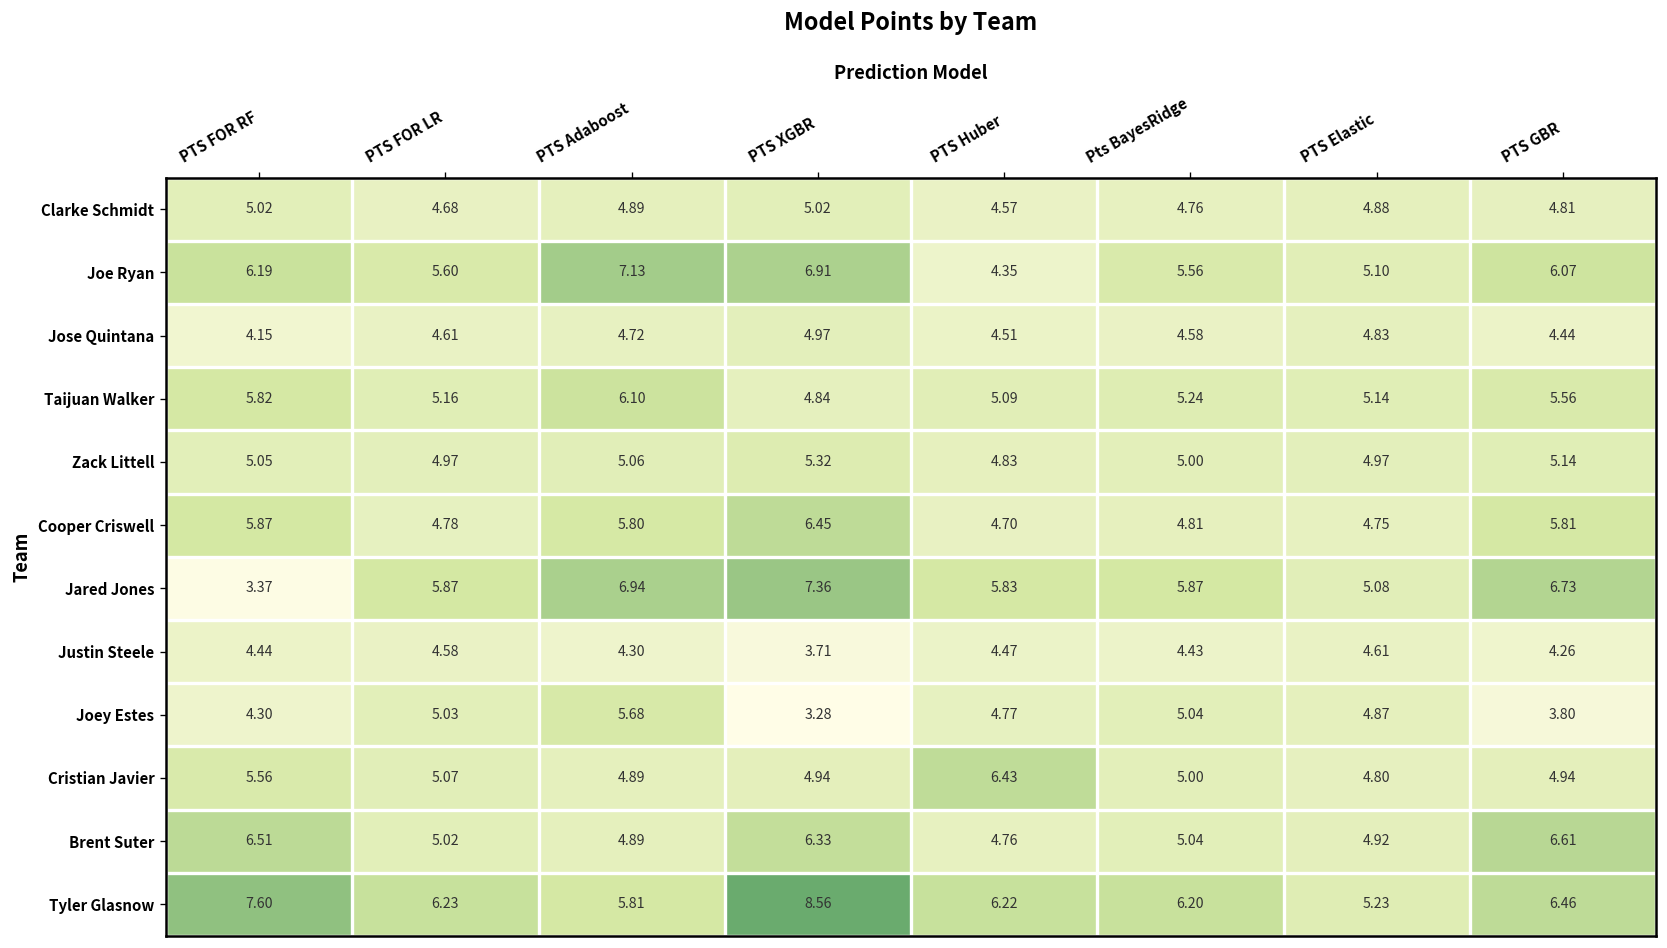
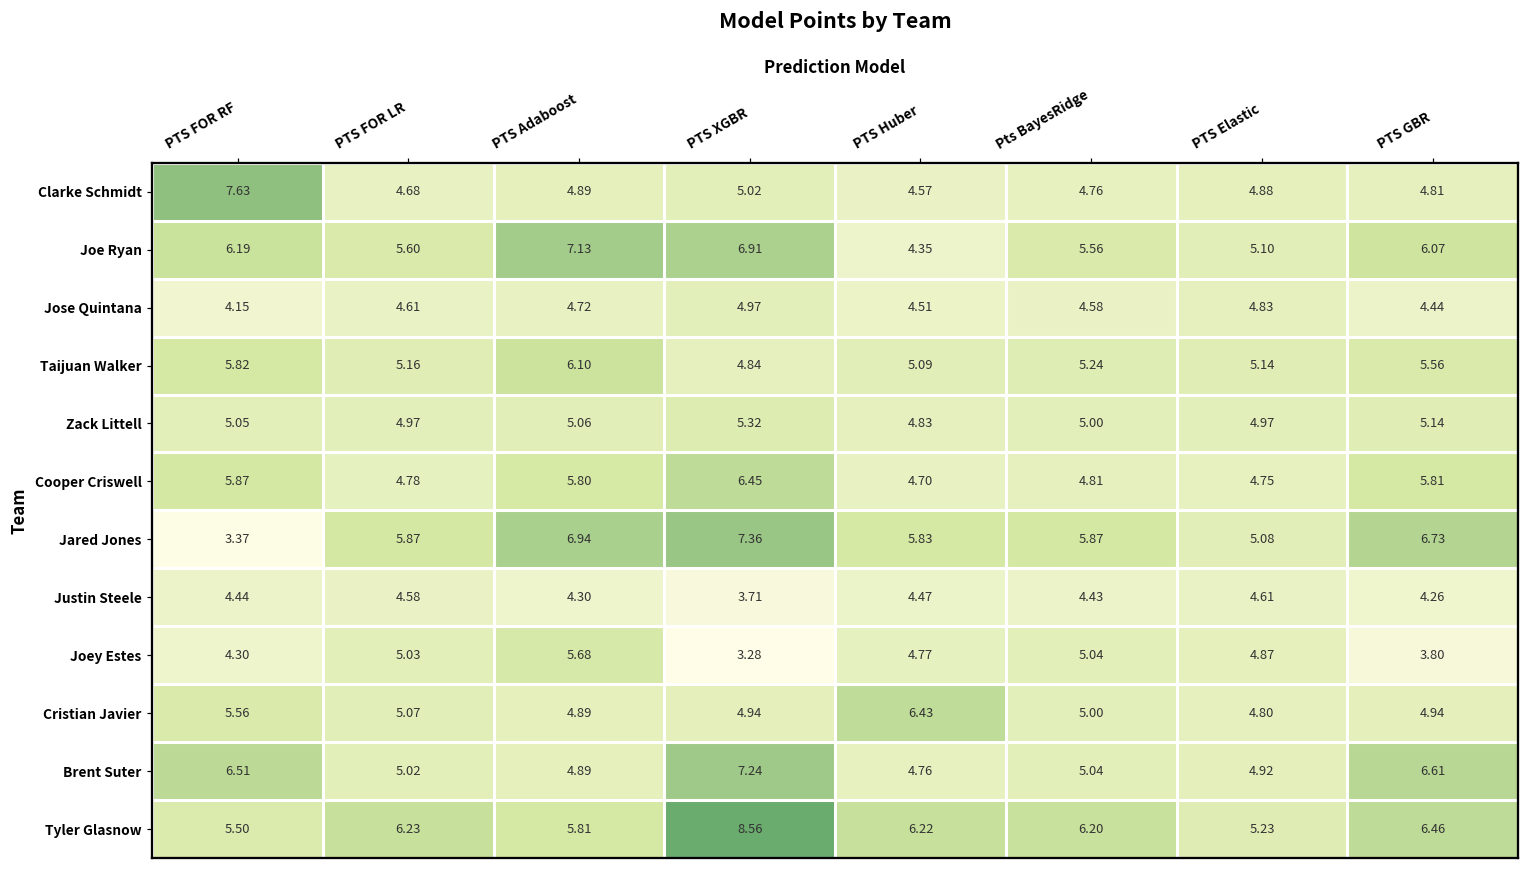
  {
    "Clarke Schmidt": {
-     "PTS FOR RF": 5.02,
+     "PTS FOR RF": 7.63,
      "PTS FOR LR": 4.68,
      "PTS Adaboost": 4.89,
      "PTS XGBR": 5.02,
      "PTS Huber": 4.57,
      "Pts BayesRidge": 4.76,
      "PTS Elastic": 4.88,
      "PTS GBR": 4.81
    },
    "Joe Ryan": {
      "PTS FOR RF": 6.19,
      "PTS FOR LR": 5.60,
      "PTS Adaboost": 7.13,
      "PTS XGBR": 6.91,
      "PTS Huber": 4.35,
      "Pts BayesRidge": 5.56,
      "PTS Elastic": 5.10,
      "PTS GBR": 6.07
    },
    "Jose Quintana": {
      "PTS FOR RF": 4.15,
      "PTS FOR LR": 4.61,
      "PTS Adaboost": 4.72,
      "PTS XGBR": 4.97,
      "PTS Huber": 4.51,
      "Pts BayesRidge": 4.58,
      "PTS Elastic": 4.83,
      "PTS GBR": 4.44
    },
    "Taijuan Walker": {
      "PTS FOR RF": 5.82,
      "PTS FOR LR": 5.16,
      "PTS Adaboost": 6.10,
      "PTS XGBR": 4.84,
      "PTS Huber": 5.09,
      "Pts BayesRidge": 5.24,
      "PTS Elastic": 5.14,
      "PTS GBR": 5.56
    },
    "Zack Littell": {
      "PTS FOR RF": 5.05,
      "PTS FOR LR": 4.97,
      "PTS Adaboost": 5.06,
      "PTS XGBR": 5.32,
      "PTS Huber": 4.83,
      "Pts BayesRidge": 5.00,
      "PTS Elastic": 4.97,
      "PTS GBR": 5.14
    },
    "Cooper Criswell": {
      "PTS FOR RF": 5.87,
      "PTS FOR LR": 4.78,
      "PTS Adaboost": 5.80,
      "PTS XGBR": 6.45,
      "PTS Huber": 4.70,
      "Pts BayesRidge": 4.81,
      "PTS Elastic": 4.75,
      "PTS GBR": 5.81
    },
    "Jared Jones": {
      "PTS FOR RF": 3.37,
      "PTS FOR LR": 5.87,
      "PTS Adaboost": 6.94,
      "PTS XGBR": 7.36,
      "PTS Huber": 5.83,
      "Pts BayesRidge": 5.87,
      "PTS Elastic": 5.08,
      "PTS GBR": 6.73
    },
    "Justin Steele": {
      "PTS FOR RF": 4.44,
      "PTS FOR LR": 4.58,
      "PTS Adaboost": 4.30,
      "PTS XGBR": 3.71,
      "PTS Huber": 4.47,
      "Pts BayesRidge": 4.43,
      "PTS Elastic": 4.61,
      "PTS GBR": 4.26
    },
    "Joey Estes": {
      "PTS FOR RF": 4.30,
      "PTS FOR LR": 5.03,
      "PTS Adaboost": 5.68,
      "PTS XGBR": 3.28,
      "PTS Huber": 4.77,
      "Pts BayesRidge": 5.04,
      "PTS Elastic": 4.87,
      "PTS GBR": 3.80
    },
    "Cristian Javier": {
      "PTS FOR RF": 5.56,
      "PTS FOR LR": 5.07,
      "PTS Adaboost": 4.89,
      "PTS XGBR": 4.94,
      "PTS Huber": 6.43,
      "Pts BayesRidge": 5.00,
      "PTS Elastic": 4.80,
      "PTS GBR": 4.94
    },
    "Brent Suter": {
      "PTS FOR RF": 6.51,
      "PTS FOR LR": 5.02,
      "PTS Adaboost": 4.89,
-     "PTS XGBR": 6.33,
+     "PTS XGBR": 7.24,
      "PTS Huber": 4.76,
      "Pts BayesRidge": 5.04,
      "PTS Elastic": 4.92,
      "PTS GBR": 6.61
    },
    "Tyler Glasnow": {
-     "PTS FOR RF": 7.60,
+     "PTS FOR RF": 5.50,
      "PTS FOR LR": 6.23,
      "PTS Adaboost": 5.81,
      "PTS XGBR": 8.56,
      "PTS Huber": 6.22,
      "Pts BayesRidge": 6.20,
      "PTS Elastic": 5.23,
      "PTS GBR": 6.46
    }
  }
